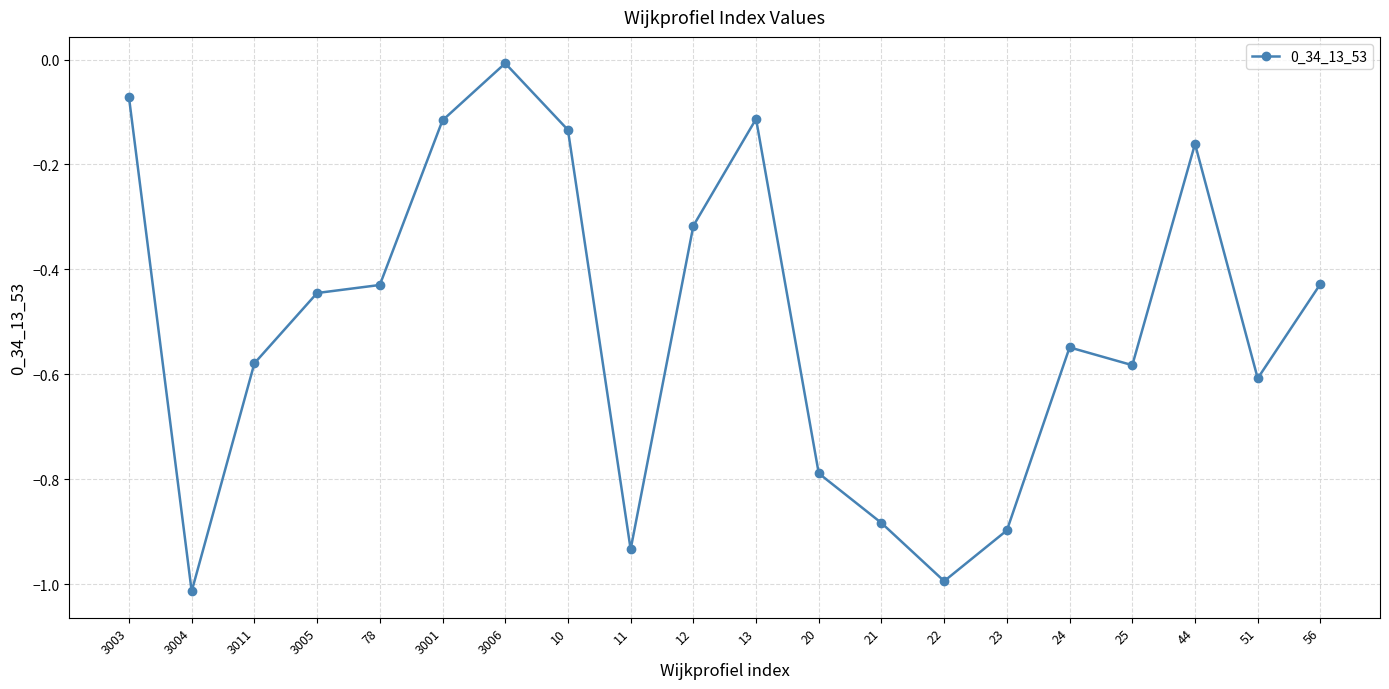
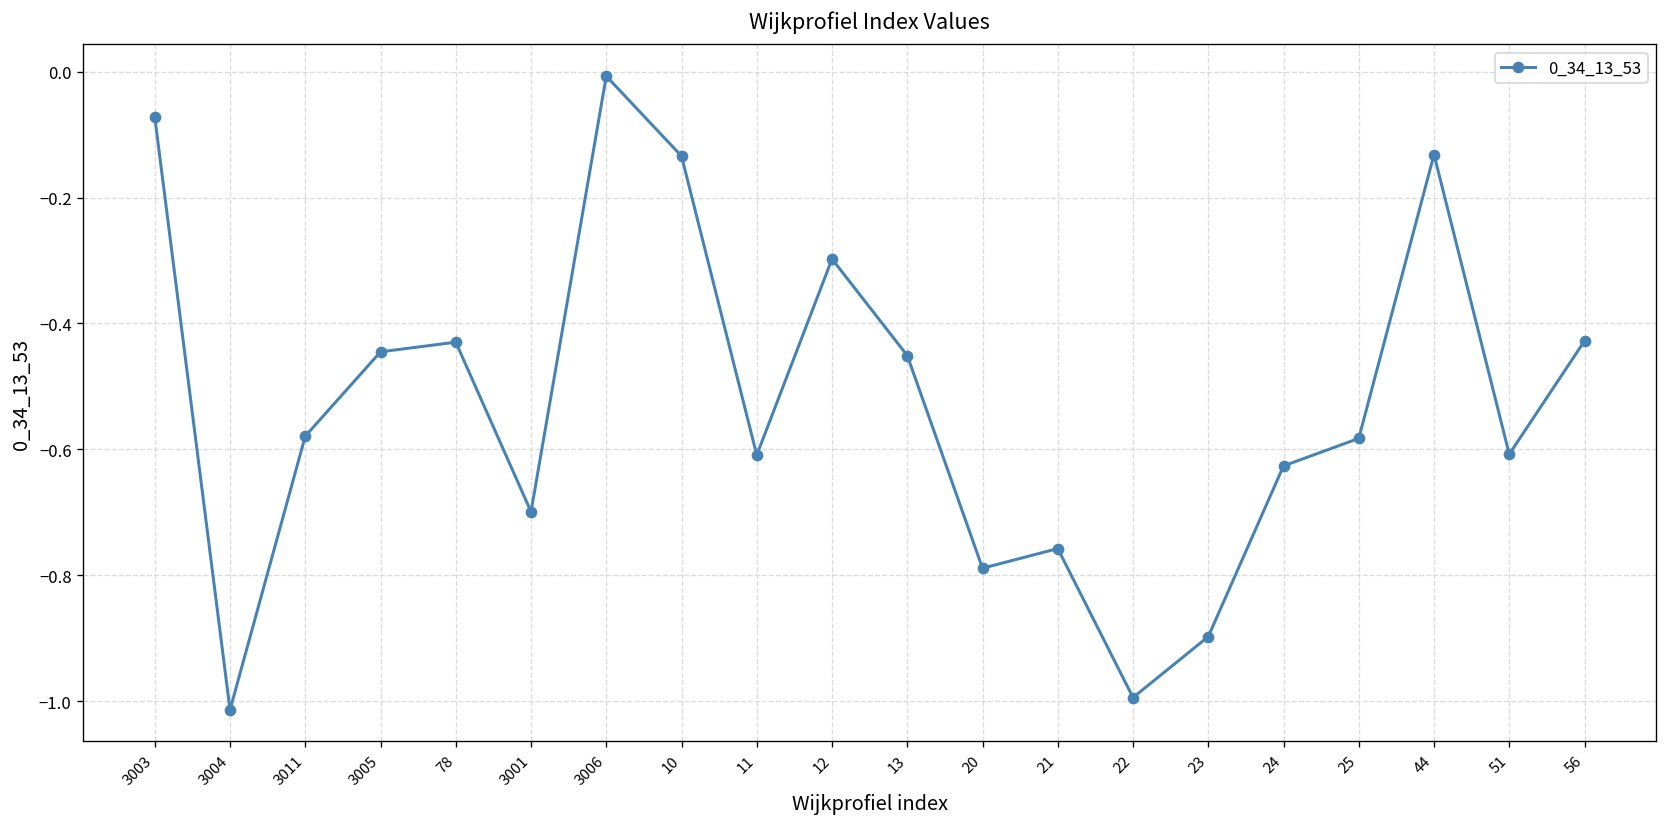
  {
    "3003": -0.07,
    "3004": -1.01,
    "3011": -0.58,
    "3005": -0.45,
    "78": -0.43,
-   "3001": -0.12,
+   "3001": -0.70,
    "3006": -0.01,
    "10": -0.13,
-   "11": -0.93,
-   "12": -0.32,
-   "13": -0.11,
+   "11": -0.61,
+   "12": -0.30,
+   "13": -0.45,
    "20": -0.79,
-   "21": -0.88,
+   "21": -0.76,
    "22": -0.99,
    "23": -0.90,
-   "24": -0.55,
+   "24": -0.63,
    "25": -0.58,
-   "44": -0.16,
+   "44": -0.13,
    "51": -0.61,
    "56": -0.43
  }
